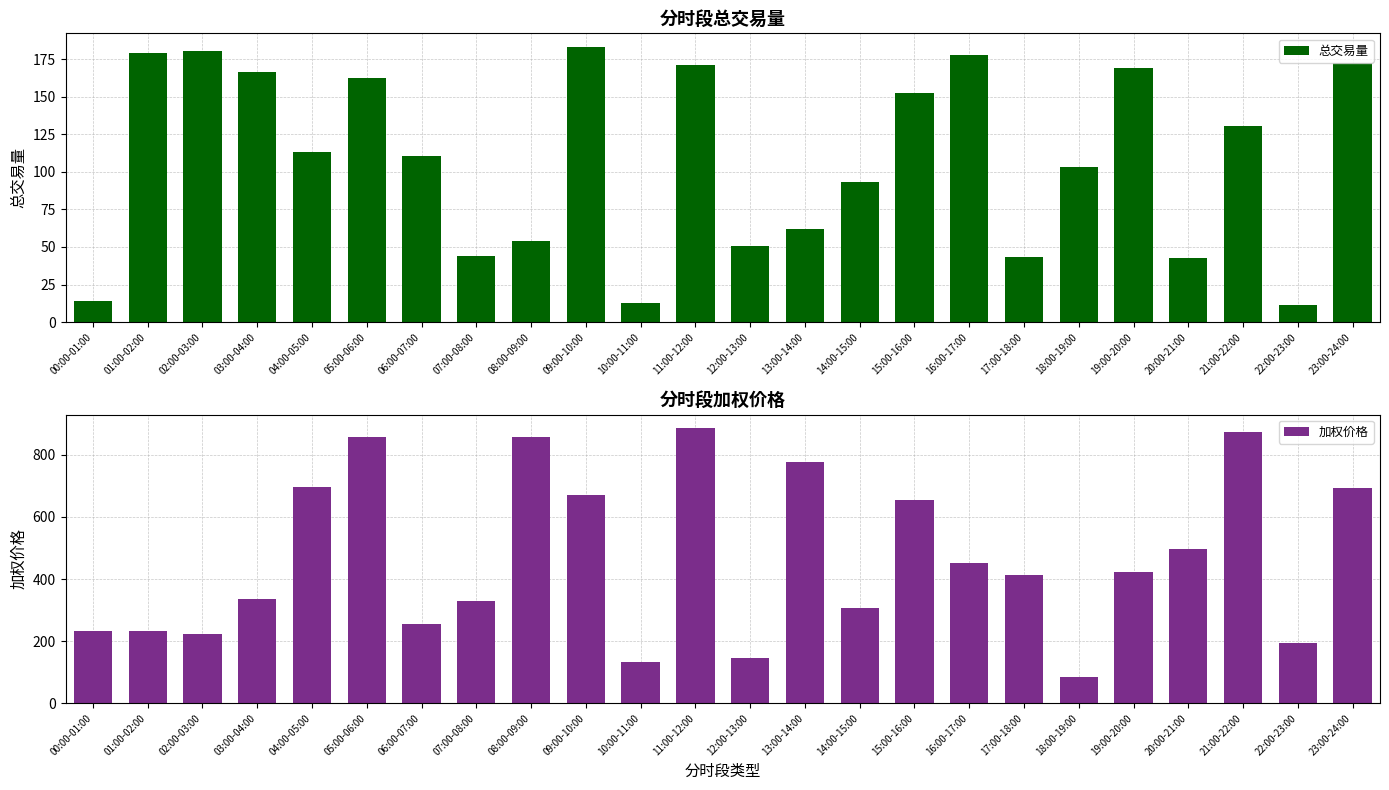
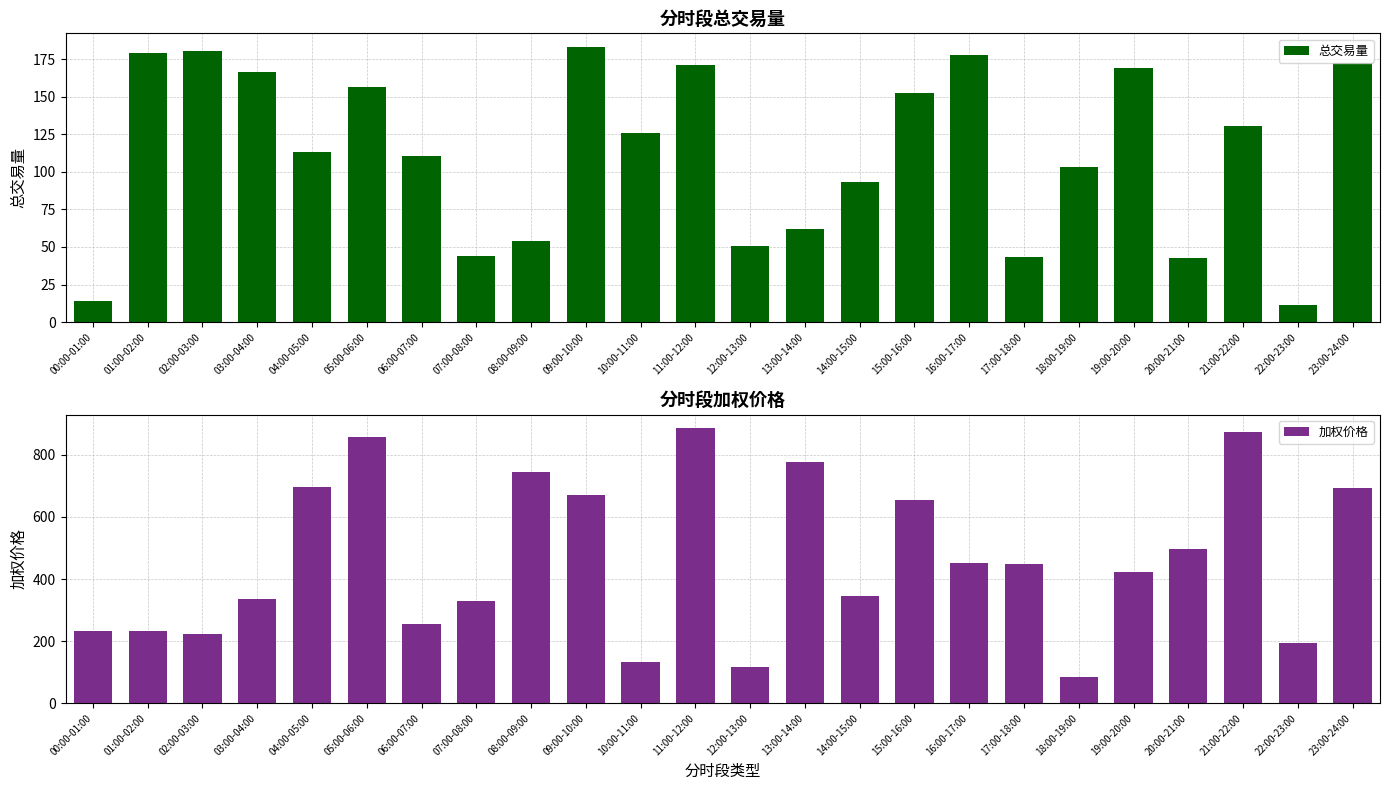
  {
    "分时段总交易量": {
      "00:00-01:00": 14,
      "01:00-02:00": 179,
      "02:00-03:00": 181,
      "03:00-04:00": 167,
      "04:00-05:00": 113,
-     "05:00-06:00": 162,
+     "05:00-06:00": 156,
      "06:00-07:00": 110,
      "07:00-08:00": 44,
      "08:00-09:00": 54,
      "09:00-10:00": 183,
-     "10:00-11:00": 13,
+     "10:00-11:00": 126,
      "11:00-12:00": 171,
      "12:00-13:00": 51,
      "13:00-14:00": 62,
      "14:00-15:00": 93,
      "15:00-16:00": 153,
      "16:00-17:00": 178,
      "17:00-18:00": 43,
      "18:00-19:00": 103,
      "19:00-20:00": 169,
      "20:00-21:00": 42,
      "21:00-22:00": 131,
      "22:00-23:00": 11,
      "23:00-24:00": 172
    },
    "分时段加权价格": {
      "00:00-01:00": 230,
      "01:00-02:00": 230,
      "02:00-03:00": 220,
      "03:00-04:00": 330,
      "04:00-05:00": 700,
      "05:00-06:00": 860,
      "06:00-07:00": 250,
      "07:00-08:00": 330,
-     "08:00-09:00": 860,
+     "08:00-09:00": 750,
      "09:00-10:00": 670,
      "10:00-11:00": 130,
      "11:00-12:00": 890,
-     "12:00-13:00": 150,
+     "12:00-13:00": 120,
      "13:00-14:00": 780,
-     "14:00-15:00": 310,
+     "14:00-15:00": 350,
      "15:00-16:00": 650,
      "16:00-17:00": 450,
-     "17:00-18:00": 410,
+     "17:00-18:00": 450,
      "18:00-19:00": 80,
      "19:00-20:00": 420,
      "20:00-21:00": 500,
      "21:00-22:00": 870,
      "22:00-23:00": 190,
      "23:00-24:00": 690
    }
  }
